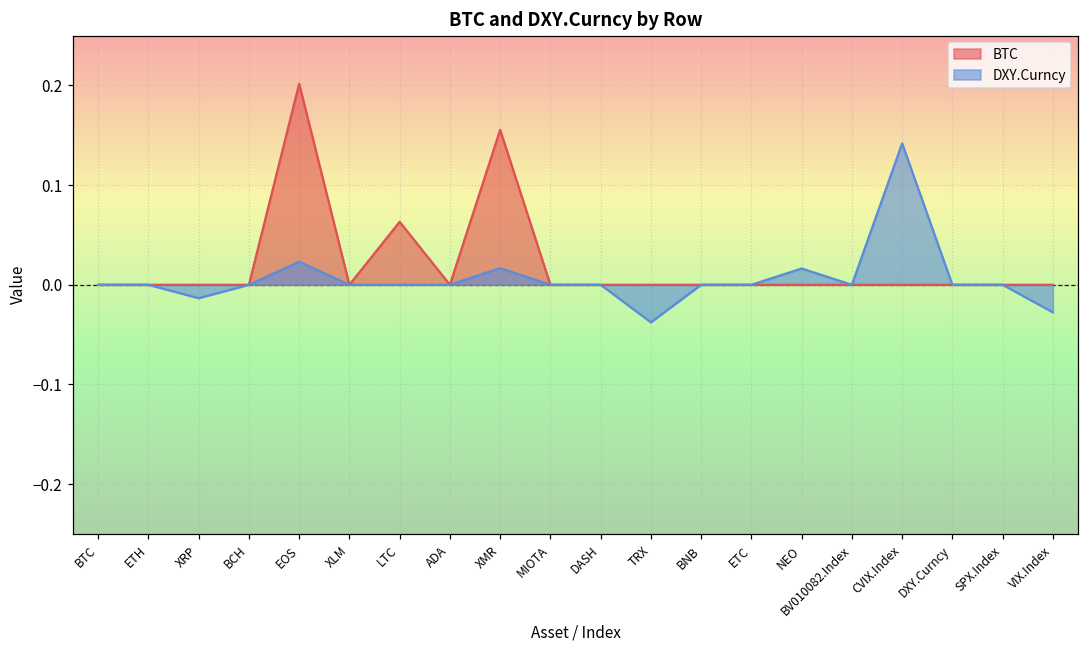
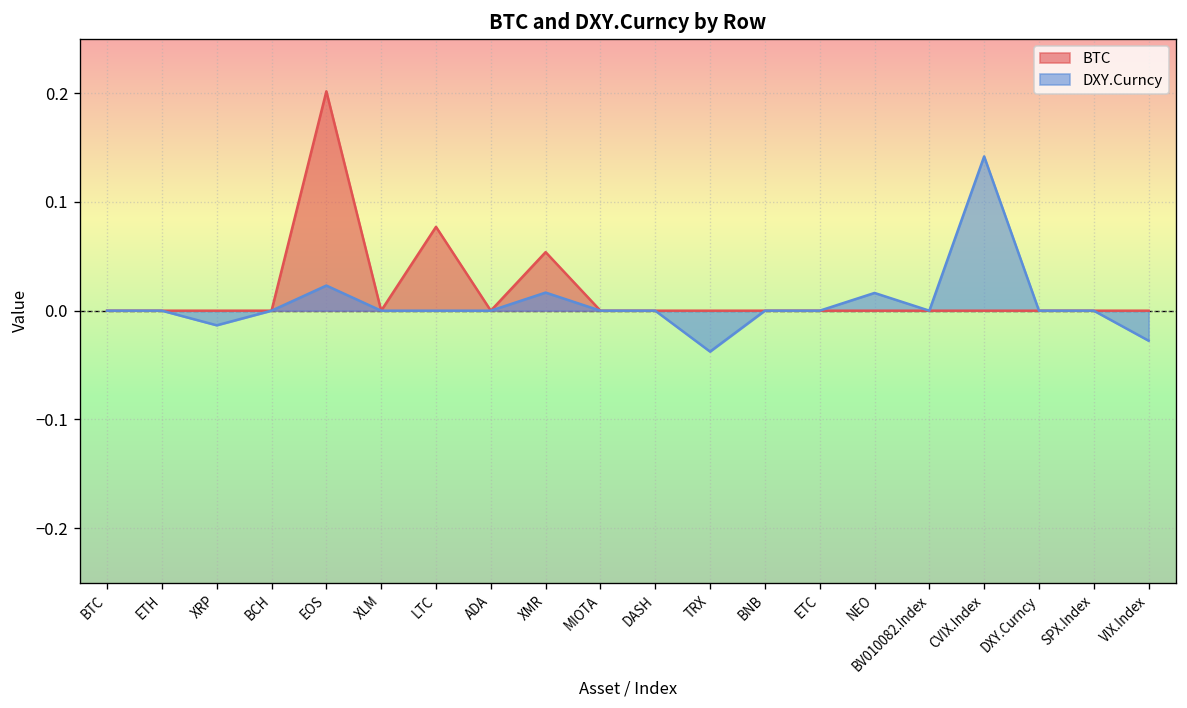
  {
    "BTC": {
      "EOS": 0.20,
-     "LTC": 0.06,
-     "XMR": 0.16,
+     "LTC": 0.08,
+     "XMR": 0.05,
      "NEO": 0.00,
      "CVIX.Index": 0.00
    }
  }
